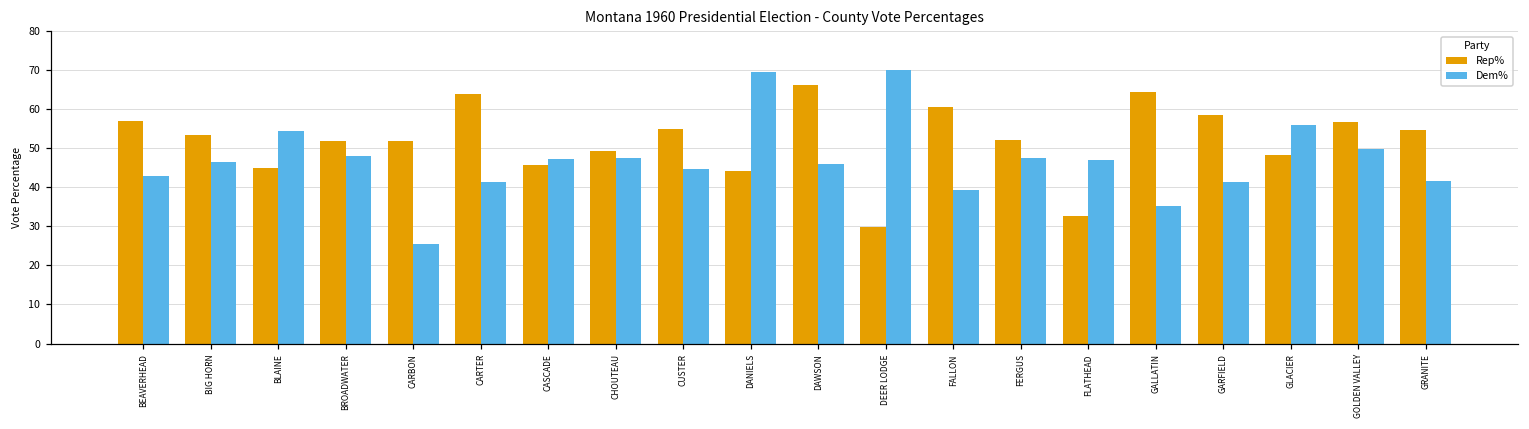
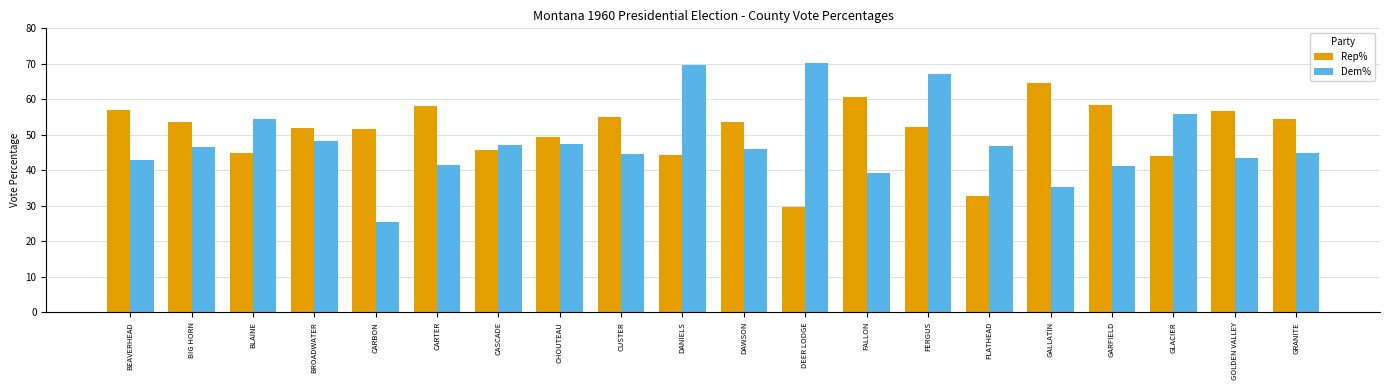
  {
    "Rep%": {
      "BEAVERHEAD": 57,
      "BIG HORN": 53,
      "BLAINE": 45,
      "BROADWATER": 52,
      "CARBON": 52,
-     "CARTER": 64,
+     "CARTER": 58,
      "CASCADE": 46,
      "CHOUTEAU": 49,
      "CUSTER": 55,
      "DANIELS": 44,
-     "DAWSON": 66,
+     "DAWSON": 54,
      "DEER LODGE": 30,
      "FALLON": 61,
      "FERGUS": 52,
      "FLATHEAD": 33,
      "GALLATIN": 64,
      "GARFIELD": 59,
-     "GLACIER": 48,
+     "GLACIER": 44,
      "GOLDEN VALLEY": 57,
      "GRANITE": 55
    },
    "Dem%": {
      "BEAVERHEAD": 43,
      "BIG HORN": 46,
      "BLAINE": 55,
      "BROADWATER": 48,
      "CARBON": 25,
      "CARTER": 41,
      "CASCADE": 47,
      "CHOUTEAU": 47,
      "CUSTER": 45,
      "DANIELS": 70,
      "DAWSON": 46,
      "DEER LODGE": 70,
      "FALLON": 39,
-     "FERGUS": 48,
+     "FERGUS": 67,
      "FLATHEAD": 47,
      "GALLATIN": 35,
      "GARFIELD": 41,
      "GLACIER": 56,
-     "GOLDEN VALLEY": 50,
-     "GRANITE": 42
+     "GOLDEN VALLEY": 43,
+     "GRANITE": 45
    }
  }
